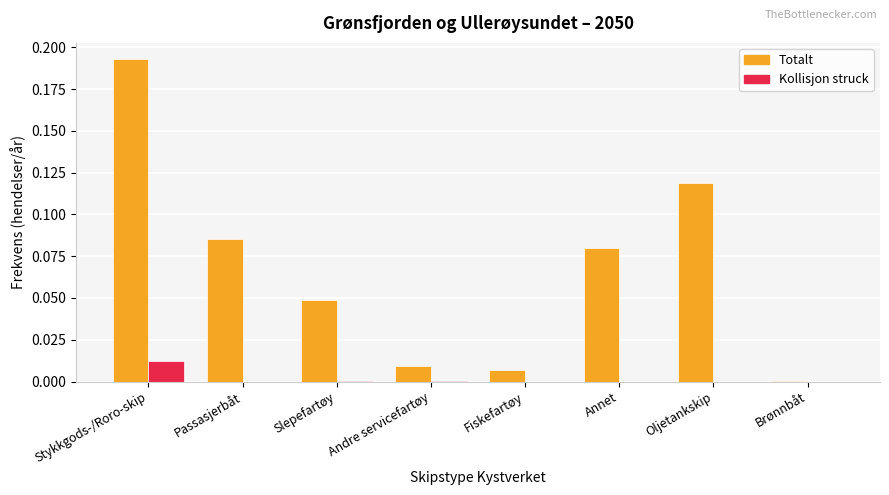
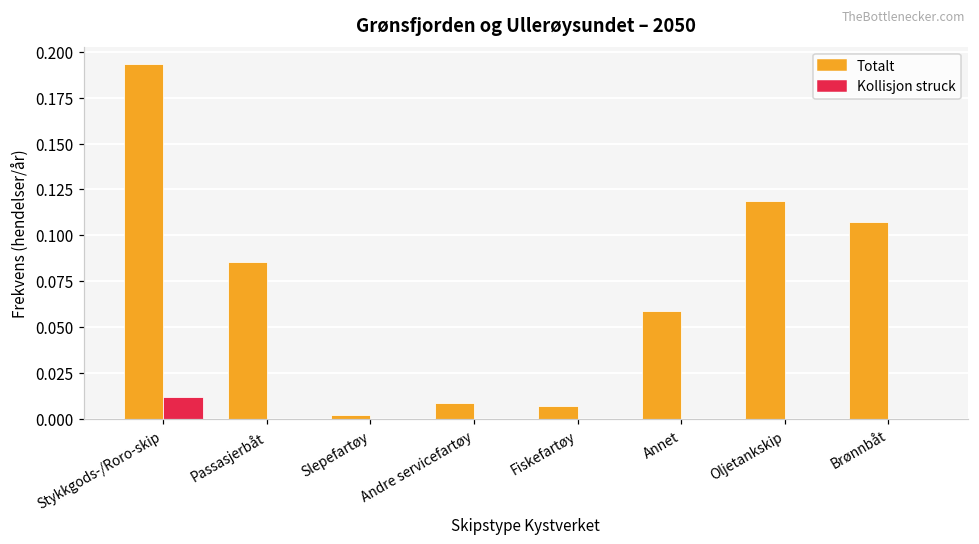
  {
    "Totalt": {
      "Stykkgods-/Roro-skip": 0.193,
      "Passasjerbåt": 0.085,
-     "Slepefartøy": 0.049,
+     "Slepefartøy": 0.002,
      "Andre servicefartøy": 0.009,
      "Fiskefartøy": 0.007,
-     "Annet": 0.080,
+     "Annet": 0.059,
      "Oljetankskip": 0.119,
-     "Brønnbåt": 0.000
+     "Brønnbåt": 0.107
    },
    "Kollisjon struck": {
      "Stykkgods-/Roro-skip": 0.012,
      "Fiskefartøy": 0.000,
      "Annet": 0.000
    }
  }
